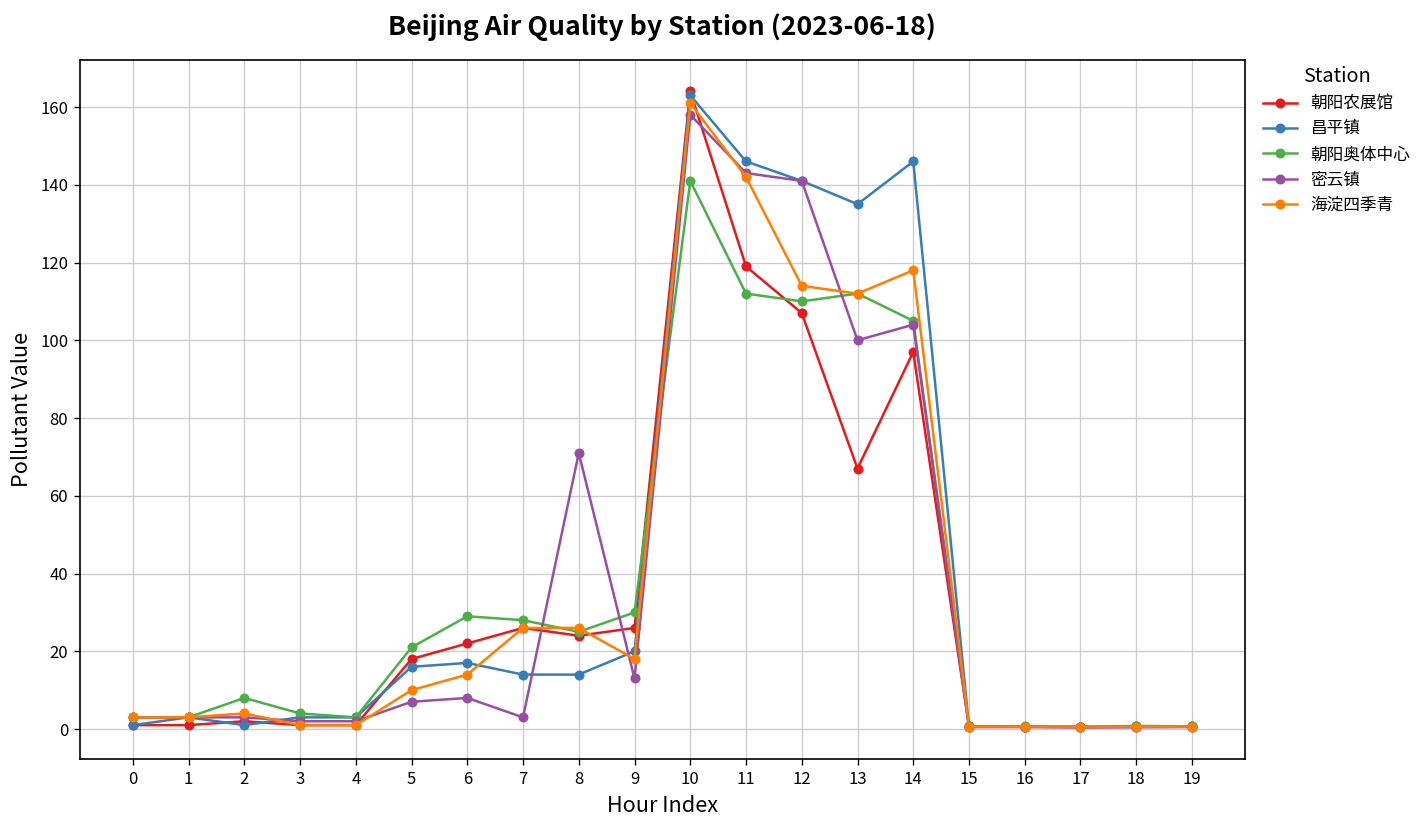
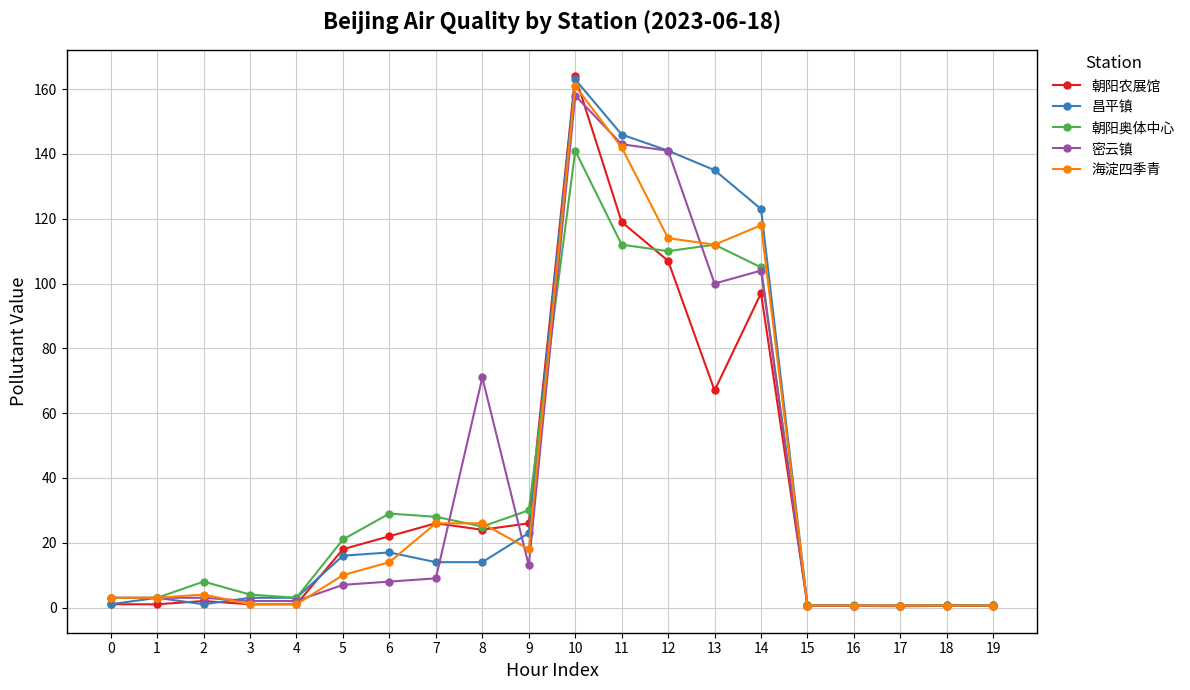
  {
    "朝阳农展馆": {
      "1": 1,
      "2": 2,
      "5": 18,
      "6": 22,
      "8": 24,
      "9": 26,
      "10": 164,
      "11": 119,
      "12": 107,
      "13": 67,
      "14": 97
    },
    "昌平镇": {
      "2": 1,
      "3": 3,
      "5": 16,
      "6": 17,
      "7": 14,
      "8": 14,
-     "9": 20,
+     "9": 23,
      "10": 163,
      "11": 146,
      "13": 135,
-     "14": 146
+     "14": 123
    },
    "朝阳奥体中心": {
      "2": 8,
      "3": 4,
      "5": 21,
      "6": 29,
      "7": 28,
      "8": 25,
      "9": 30,
      "10": 141,
      "11": 112,
      "12": 110,
      "14": 105
    },
    "密云镇": {
      "2": 3,
      "3": 2,
      "4": 2,
      "5": 7,
      "6": 8,
-     "7": 3,
+     "7": 9,
      "8": 71,
      "9": 13,
      "10": 158,
      "11": 143,
      "13": 100,
      "14": 104
    },
    "海淀四季青": {
      "2": 4,
      "5": 10,
      "6": 14,
      "8": 26,
      "9": 18,
      "10": 161,
      "11": 142,
      "12": 114,
      "14": 118
    }
  }
